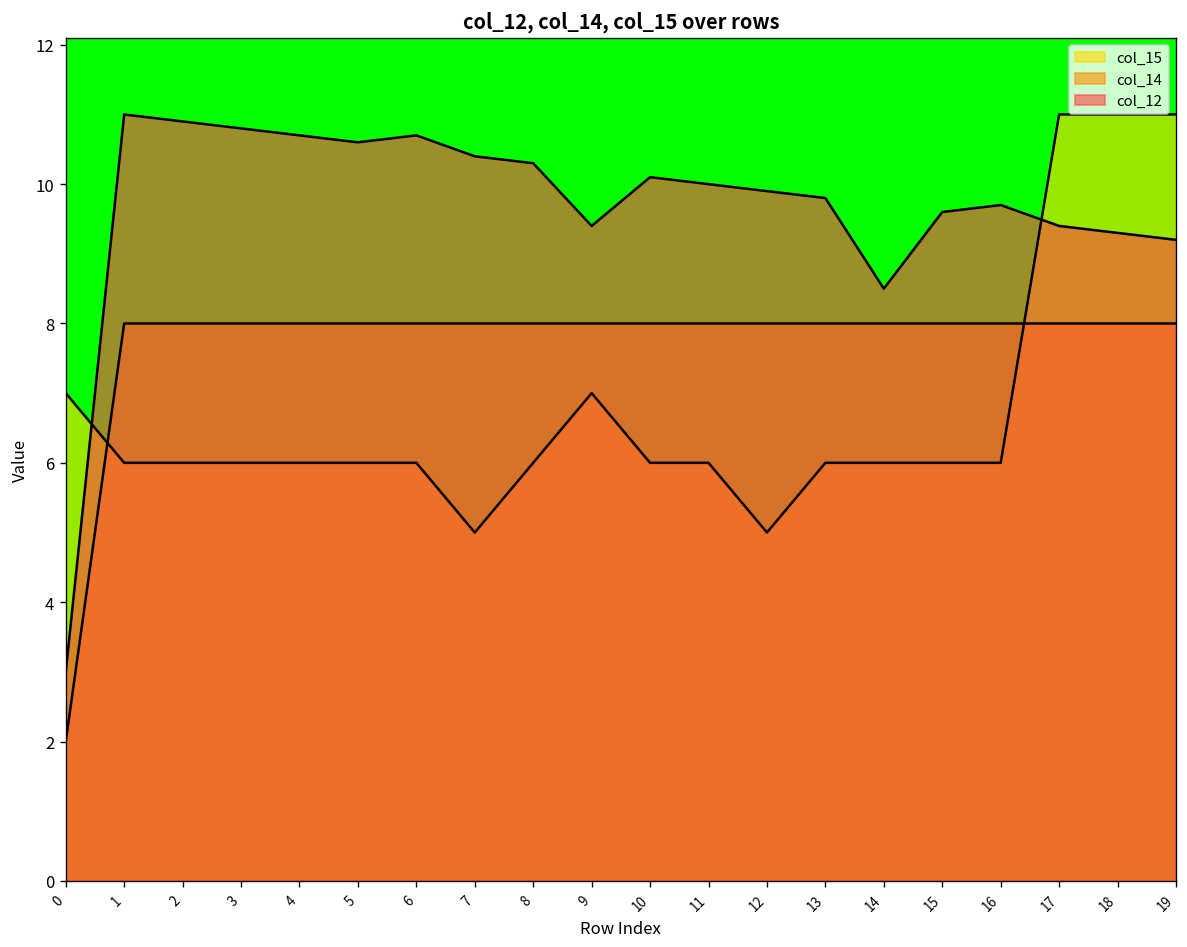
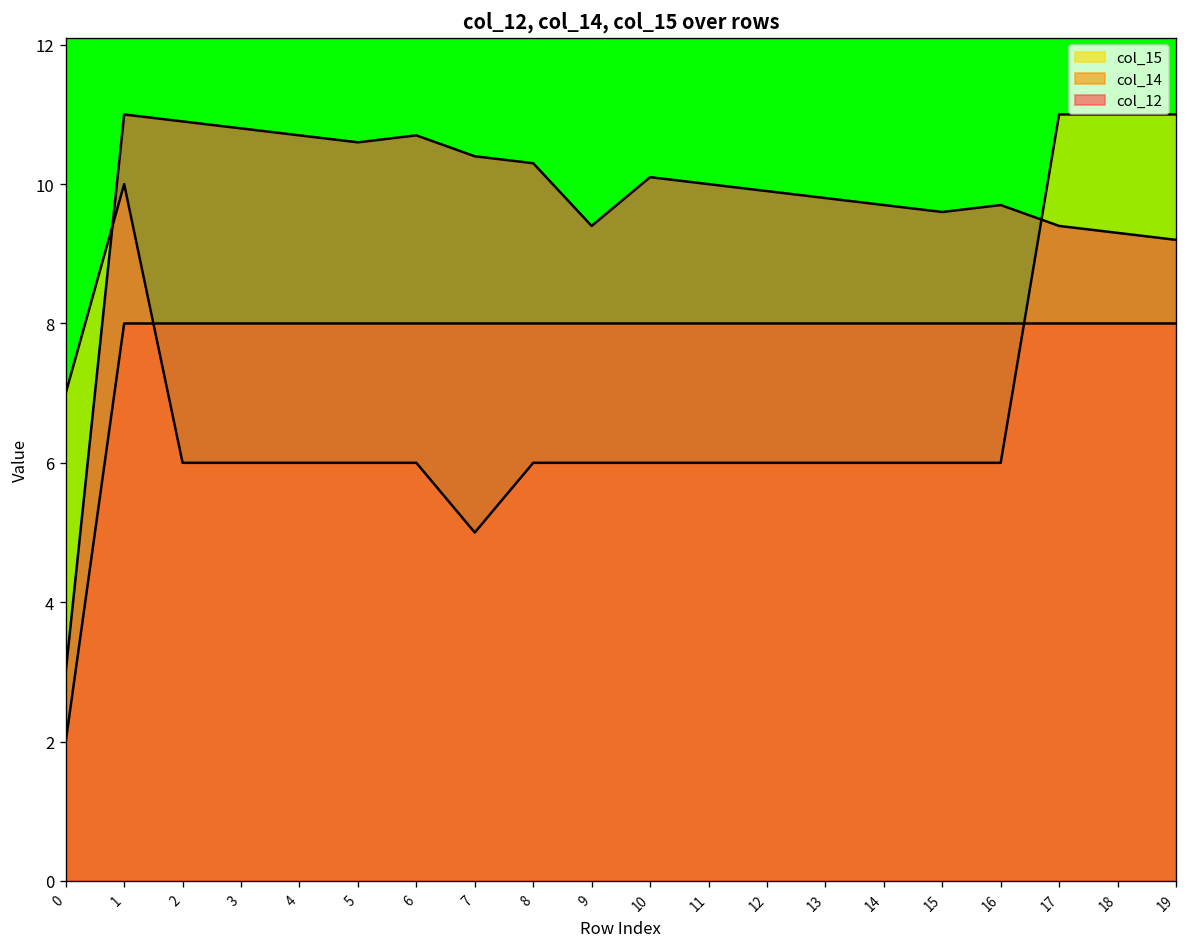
  {
    "col_15": {
      "0": 7,
-     "1": 6,
+     "1": 10,
      "2": 6,
      "3": 6,
      "4": 6,
      "5": 6,
      "6": 6,
      "7": 5,
      "8": 6,
-     "9": 7,
+     "9": 6,
      "10": 6,
      "11": 6,
-     "12": 5,
+     "12": 6,
      "13": 6,
      "14": 6,
      "15": 6,
      "16": 6,
      "17": 11,
      "19": 11
    },
    "col_14": {
      "0": 2.0,
      "1": 8.0,
      "2": 8.0,
      "3": 8.0,
      "4": 8.0,
      "5": 8.0,
      "6": 8.0,
      "7": 8.0,
      "8": 8.0,
      "9": 8.0,
      "10": 8.0,
      "11": 8.0,
      "12": 8.0,
      "13": 8.0,
      "14": 8.0,
      "15": 8.0,
      "16": 8.0,
      "17": 8.0,
      "18": 8.0,
      "19": 8.0
    },
    "col_12": {
      "0": 3.0,
      "1": 11.0,
      "2": 10.9,
      "3": 10.8,
      "4": 10.7,
      "5": 10.6,
      "6": 10.7,
      "7": 10.4,
      "8": 10.3,
      "9": 9.4,
      "10": 10.1,
      "11": 10.0,
      "12": 9.9,
      "13": 9.8,
-     "14": 8.5,
+     "14": 9.7,
      "15": 9.6,
      "16": 9.7,
      "17": 9.4,
      "18": 9.3,
      "19": 9.2
    }
  }
